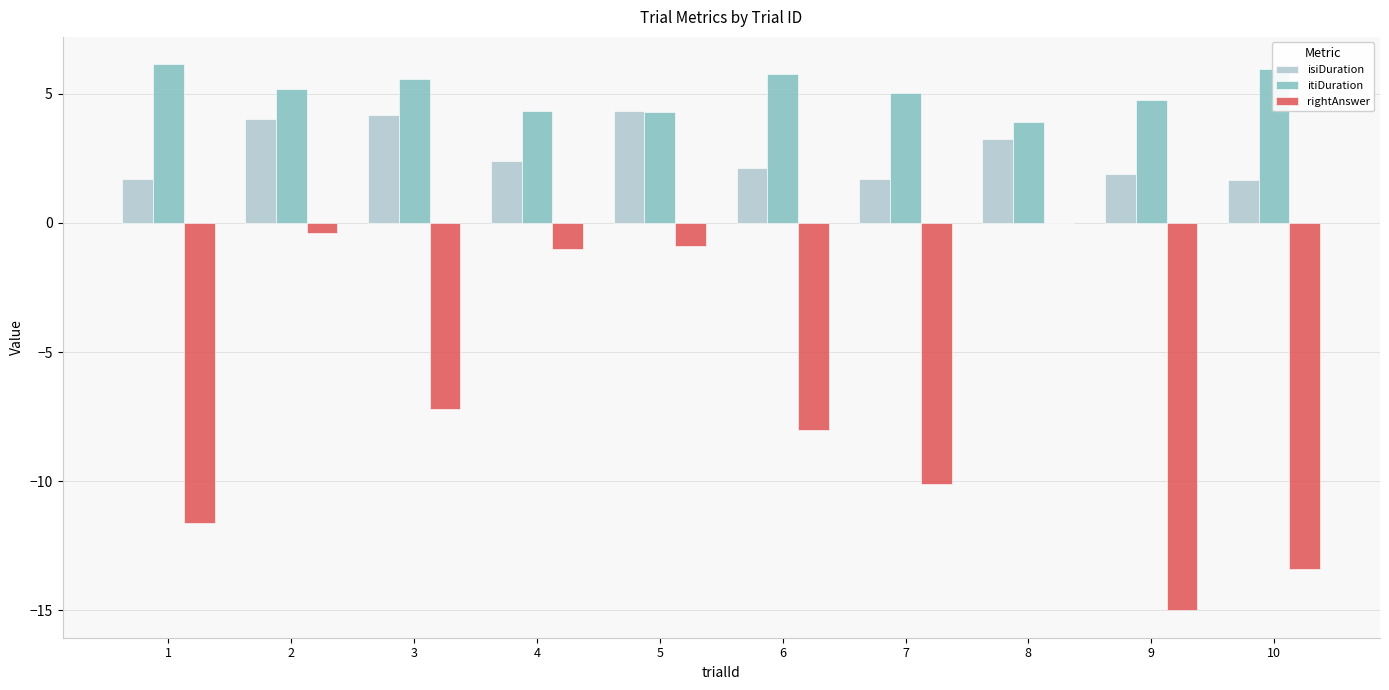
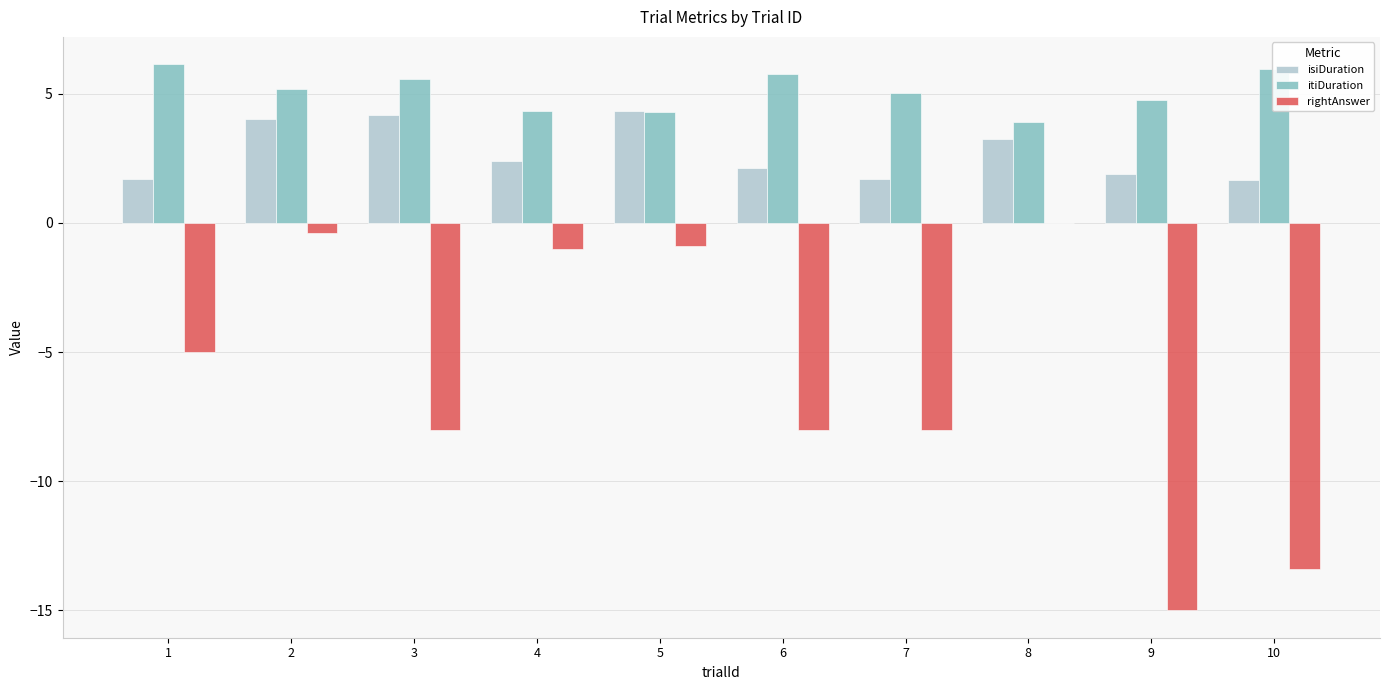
  {
    "rightAnswer": {
-     "1": -11.6,
+     "1": -5.0,
      "2": -0.4,
-     "3": -7.2,
+     "3": -8.0,
      "4": -1.0,
      "5": -0.9,
      "6": -8.0,
-     "7": -10.1,
+     "7": -8.0,
      "8": 0.0,
      "9": -15.0,
      "10": -13.4
    }
  }
